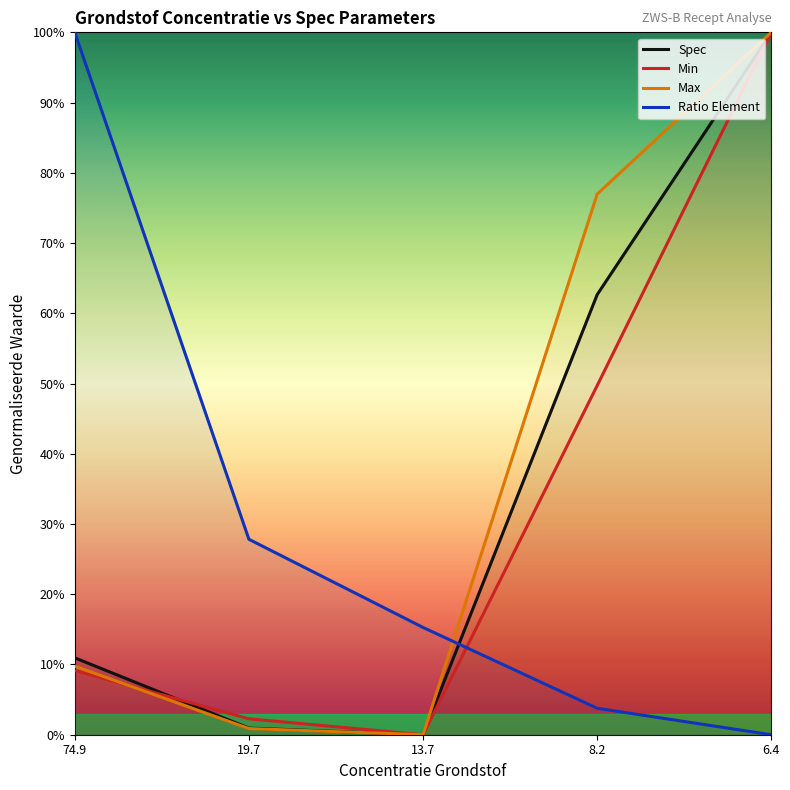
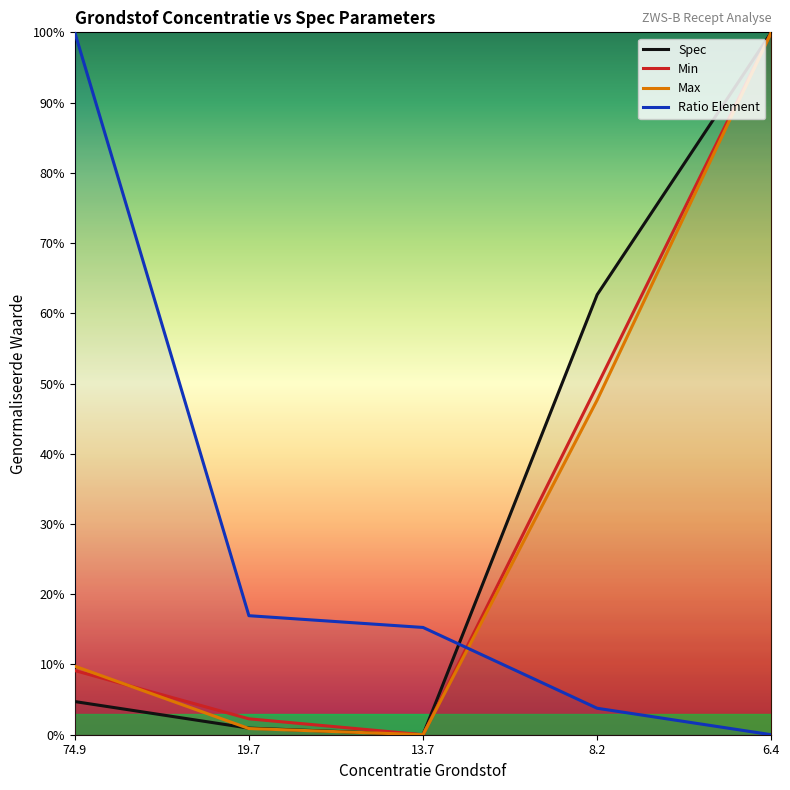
  {
    "Spec": {
-     "74.9": "11%",
+     "74.9": "5%",
      "8.2": "63%"
    },
    "Min": {
      "74.9": "9%",
      "8.2": "50%"
    },
    "Max": {
      "74.9": "10%",
-     "8.2": "77%"
+     "8.2": "48%"
    },
    "Ratio Element": {
      "74.9": "100%",
-     "19.7": "28%",
+     "19.7": "17%",
      "13.7": "15%",
      "8.2": "4%"
    }
  }
